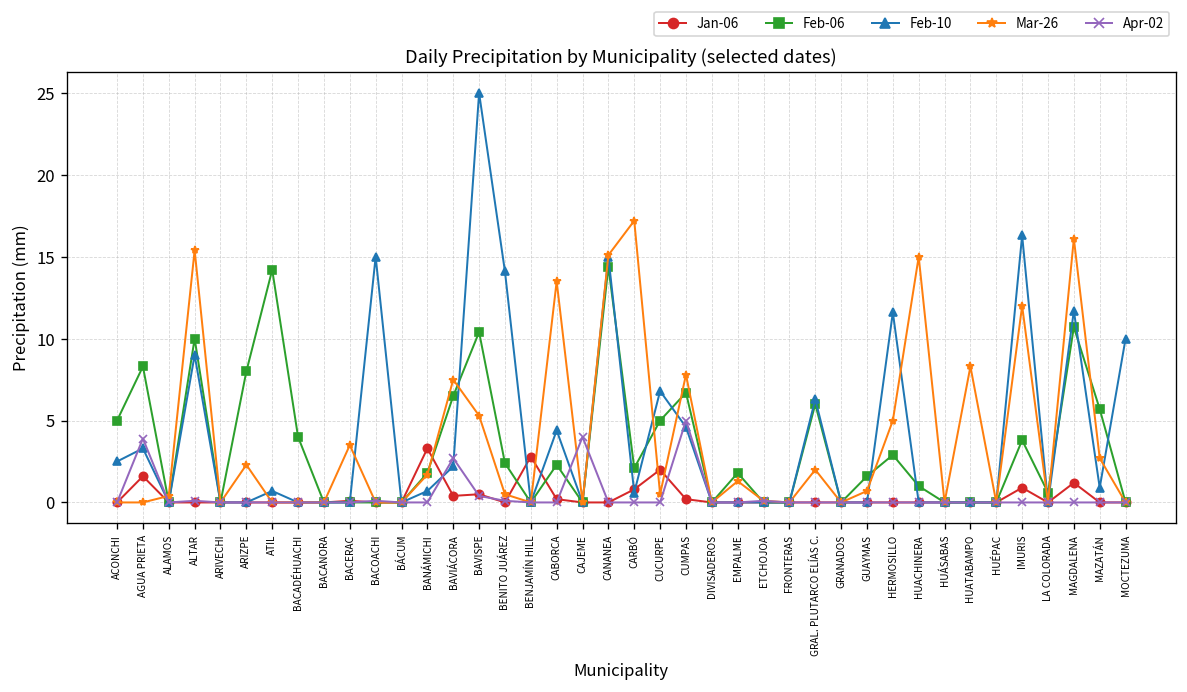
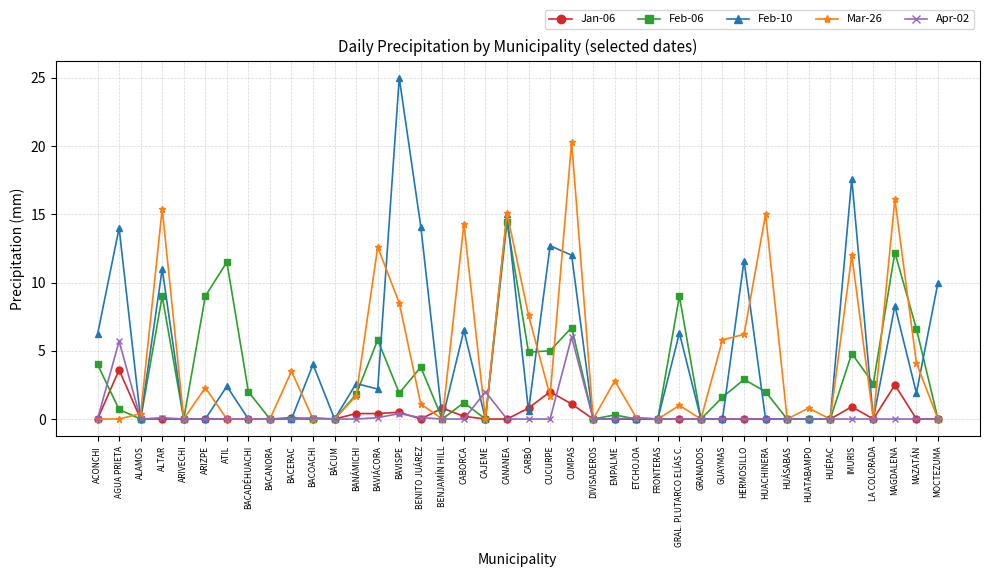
  {
    "Jan-06": {
-     "AGUA PRIETA": 1.6,
-     "BANÁMICHI": 3.3,
+     "AGUA PRIETA": 3.6,
+     "BANÁMICHI": 0.4,
      "BAVIÁCORA": 0.4,
-     "BENJAMÍN HILL": 2.8,
+     "BENJAMÍN HILL": 0.8,
      "CABORCA": 0.2,
      "CARBÓ": 0.8,
      "CUCURPE": 2.0,
-     "CUMPAS": 0.2,
+     "CUMPAS": 1.1,
      "IMURIS": 0.9,
-     "MAGDALENA": 1.2
+     "MAGDALENA": 2.5
    },
    "Feb-06": {
-     "ACONCHI": 5,
-     "AGUA PRIETA": 8.3,
-     "ALTAR": 10,
-     "ARIZPE": 8,
-     "ATIL": 14.2,
-     "BACADÉHUACHI": 4,
-     "BAVIÁCORA": 6.5,
-     "BAVISPE": 10.4,
-     "BENITO JUÁREZ": 2.4,
-     "CABORCA": 2.3,
+     "ACONCHI": 4,
+     "AGUA PRIETA": 0.7,
+     "ALTAR": 9,
+     "ARIZPE": 9,
+     "ATIL": 11.5,
+     "BACADÉHUACHI": 2,
+     "BAVIÁCORA": 5.8,
+     "BAVISPE": 1.9,
+     "BENITO JUÁREZ": 3.8,
+     "CABORCA": 1.2,
      "CANANEA": 14.4,
-     "CARBÓ": 2.1,
+     "CARBÓ": 4.9,
      "CUCURPE": 5.0,
      "CUMPAS": 6.7,
-     "EMPALME": 1.8,
-     "GRAL. PLUTARCO ELÍAS C.": 6,
+     "EMPALME": 0.3,
+     "GRAL. PLUTARCO ELÍAS C.": 9,
      "GUAYMAS": 1.6,
      "HERMOSILLO": 2.9,
-     "HUACHINERA": 1,
-     "IMURIS": 3.8,
-     "LA COLORADA": 0.6,
-     "MAGDALENA": 10.7,
-     "MAZATÁN": 5.7
+     "HUACHINERA": 2,
+     "IMURIS": 4.8,
+     "LA COLORADA": 2.6,
+     "MAGDALENA": 12.2,
+     "MAZATÁN": 6.6
    },
    "Feb-10": {
-     "ACONCHI": 2.5,
-     "AGUA PRIETA": 3.3,
-     "ALTAR": 9,
-     "ATIL": 0.7,
-     "BACOACHI": 15,
-     "BANÁMICHI": 0.7,
+     "ACONCHI": 6.2,
+     "AGUA PRIETA": 14.0,
+     "ALTAR": 11,
+     "ATIL": 2.4,
+     "BACOACHI": 4,
+     "BANÁMICHI": 2.6,
      "BAVIÁCORA": 2.2,
      "BAVISPE": 25.0,
      "BENITO JUÁREZ": 14.1,
-     "CABORCA": 4.4,
+     "CABORCA": 6.5,
      "CARBÓ": 0.6,
-     "CUCURPE": 6.8,
-     "CUMPAS": 4.6,
+     "CUCURPE": 12.7,
+     "CUMPAS": 12.0,
      "GRAL. PLUTARCO ELÍAS C.": 6.3,
      "HERMOSILLO": 11.6,
-     "IMURIS": 16.3,
-     "MAGDALENA": 11.7,
-     "MAZATÁN": 0.9,
+     "IMURIS": 17.6,
+     "MAGDALENA": 8.3,
+     "MAZATÁN": 1.9,
      "MOCTEZUMA": 10.0
    },
    "Mar-26": {
      "AGUA PRIETA": 0.0,
      "ALAMOS": 0.4,
      "ALTAR": 15.4,
      "ARIZPE": 2.3,
      "BACERAC": 3.5,
-     "BAVIÁCORA": 7.5,
-     "BAVISPE": 5.3,
-     "BENITO JUÁREZ": 0.5,
-     "CABORCA": 13.5,
-     "CARBÓ": 17.2,
-     "CUCURPE": 0.5,
-     "CUMPAS": 7.8,
-     "EMPALME": 1.3,
-     "GRAL. PLUTARCO ELÍAS C.": 2,
-     "GUAYMAS": 0.7,
-     "HERMOSILLO": 5.0,
+     "BAVIÁCORA": 12.6,
+     "BAVISPE": 8.5,
+     "BENITO JUÁREZ": 1.1,
+     "CABORCA": 14.3,
+     "CARBÓ": 7.6,
+     "CUCURPE": 1.7,
+     "CUMPAS": 20.3,
+     "EMPALME": 2.8,
+     "GRAL. PLUTARCO ELÍAS C.": 1,
+     "GUAYMAS": 5.8,
+     "HERMOSILLO": 6.2,
      "HUACHINERA": 15.0,
-     "HUATABAMPO": 8.3,
+     "HUATABAMPO": 0.8,
      "IMURIS": 12.0,
      "MAGDALENA": 16.1,
-     "MAZATÁN": 2.7
+     "MAZATÁN": 4.1
    },
    "Apr-02": {
-     "AGUA PRIETA": 3.9,
+     "AGUA PRIETA": 5.7,
      "BANÁMICHI": 0.0,
-     "BAVIÁCORA": 2.7,
+     "BAVIÁCORA": 0.1,
      "CABORCA": 0.0,
-     "CAJEME": 4,
+     "CAJEME": 2,
      "CARBÓ": 0.0,
      "CUCURPE": 0.0,
-     "CUMPAS": 5,
+     "CUMPAS": 6,
      "IMURIS": 0.0,
      "MAGDALENA": 0.0
    }
  }
